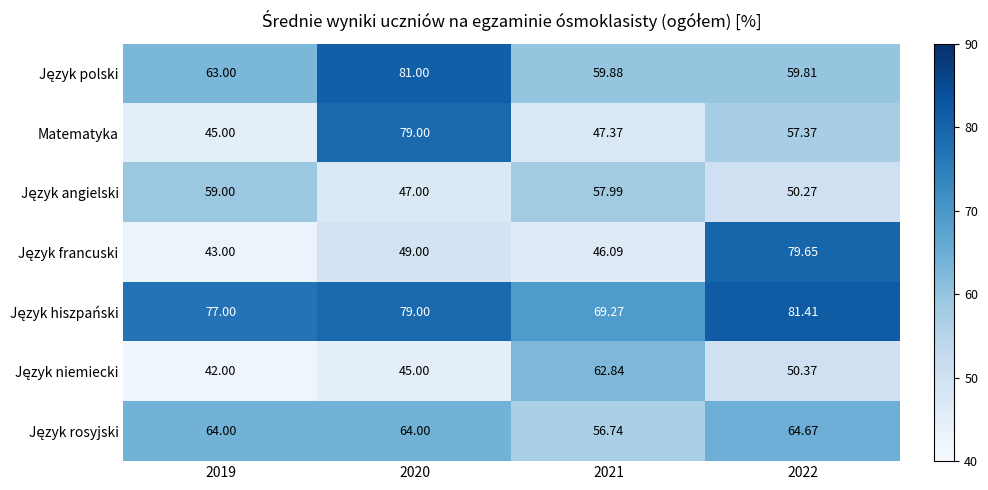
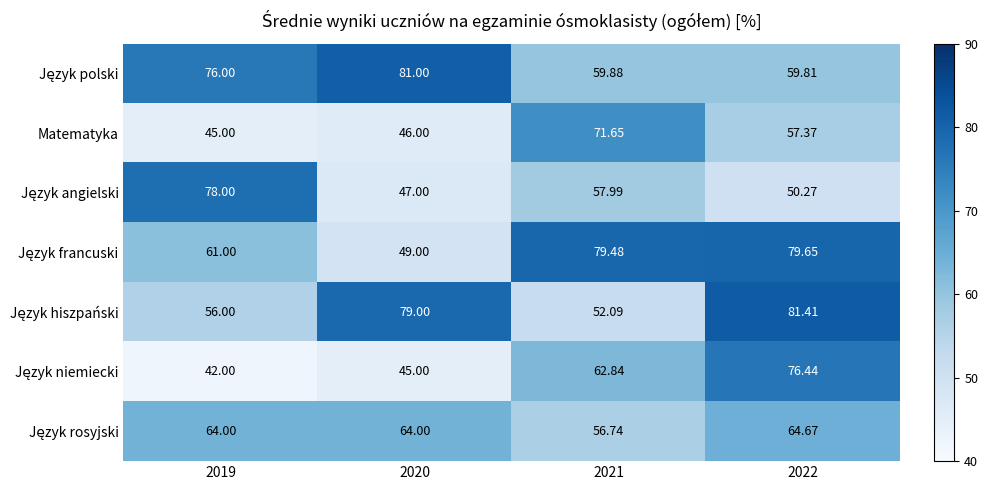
  {
    "Język polski": {
-     "2019": 63.00,
+     "2019": 76.00,
      "2020": 81.00,
      "2021": 59.88,
      "2022": 59.81
    },
    "Matematyka": {
      "2019": 45.00,
-     "2020": 79.00,
-     "2021": 47.37,
+     "2020": 46.00,
+     "2021": 71.65,
      "2022": 57.37
    },
    "Język angielski": {
-     "2019": 59.00,
+     "2019": 78.00,
      "2020": 47.00,
      "2021": 57.99,
      "2022": 50.27
    },
    "Język francuski": {
-     "2019": 43.00,
+     "2019": 61.00,
      "2020": 49.00,
-     "2021": 46.09,
+     "2021": 79.48,
      "2022": 79.65
    },
    "Język hiszpański": {
-     "2019": 77.00,
+     "2019": 56.00,
      "2020": 79.00,
-     "2021": 69.27,
+     "2021": 52.09,
      "2022": 81.41
    },
    "Język niemiecki": {
      "2019": 42.00,
      "2020": 45.00,
      "2021": 62.84,
-     "2022": 50.37
+     "2022": 76.44
    },
    "Język rosyjski": {
      "2019": 64.00,
      "2020": 64.00,
      "2021": 56.74,
      "2022": 64.67
    }
  }
